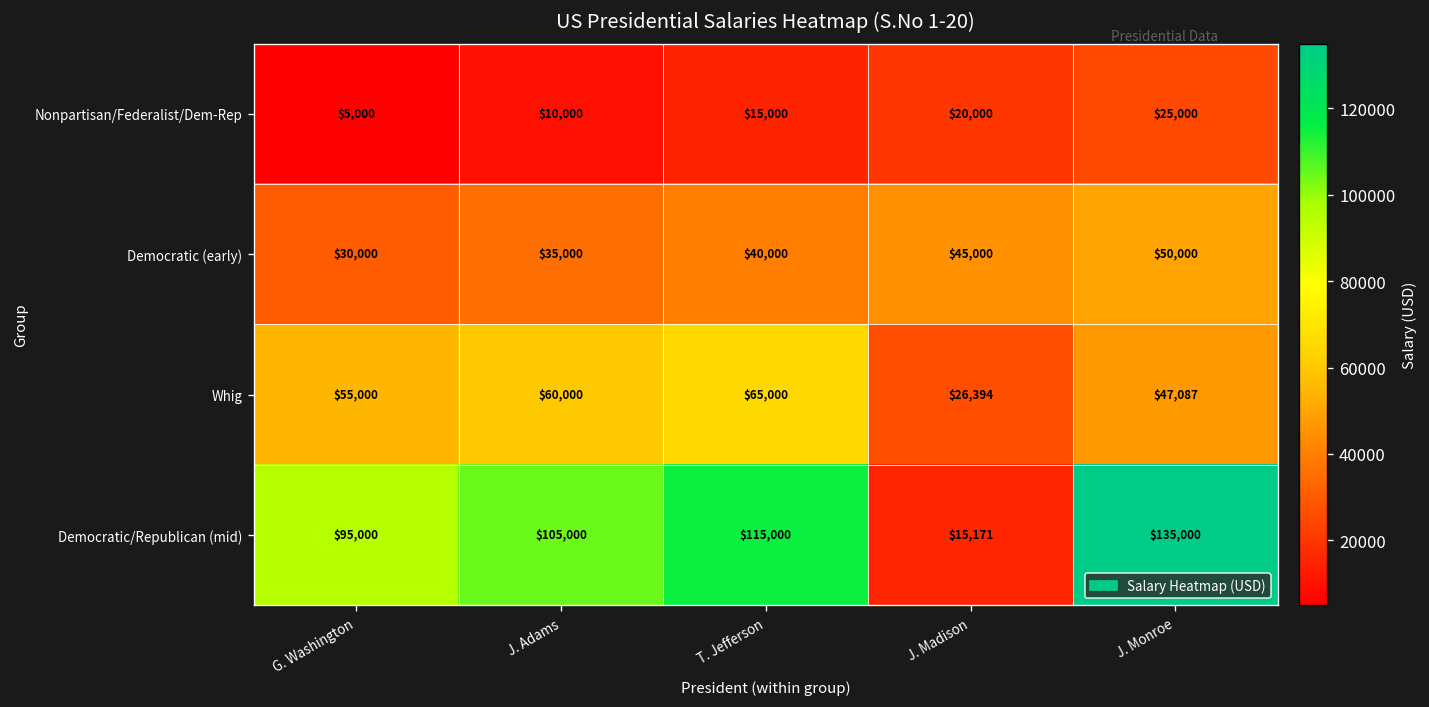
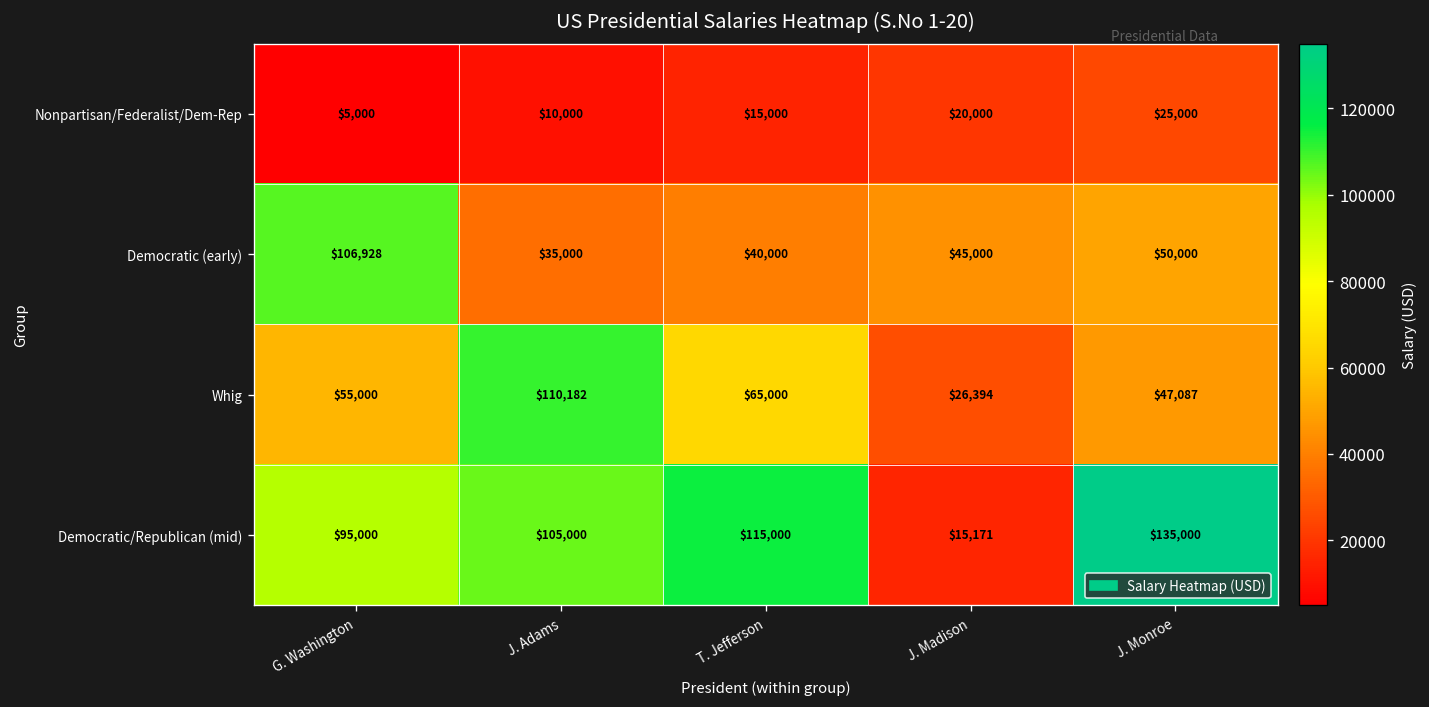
  {
    "Nonpartisan/Federalist/Dem-Rep": {
      "G. Washington": "$5,000",
      "J. Adams": "$10,000",
      "T. Jefferson": "$15,000",
      "J. Madison": "$20,000",
      "J. Monroe": "$25,000"
    },
    "Democratic (early)": {
-     "G. Washington": "$30,000",
+     "G. Washington": "$106,928",
      "J. Adams": "$35,000",
      "T. Jefferson": "$40,000",
      "J. Madison": "$45,000",
      "J. Monroe": "$50,000"
    },
    "Whig": {
      "G. Washington": "$55,000",
-     "J. Adams": "$60,000",
+     "J. Adams": "$110,182",
      "T. Jefferson": "$65,000",
      "J. Madison": "$26,394",
      "J. Monroe": "$47,087"
    },
    "Democratic/Republican (mid)": {
      "G. Washington": "$95,000",
      "J. Adams": "$105,000",
      "T. Jefferson": "$115,000",
      "J. Madison": "$15,171",
      "J. Monroe": "$135,000"
    }
  }
